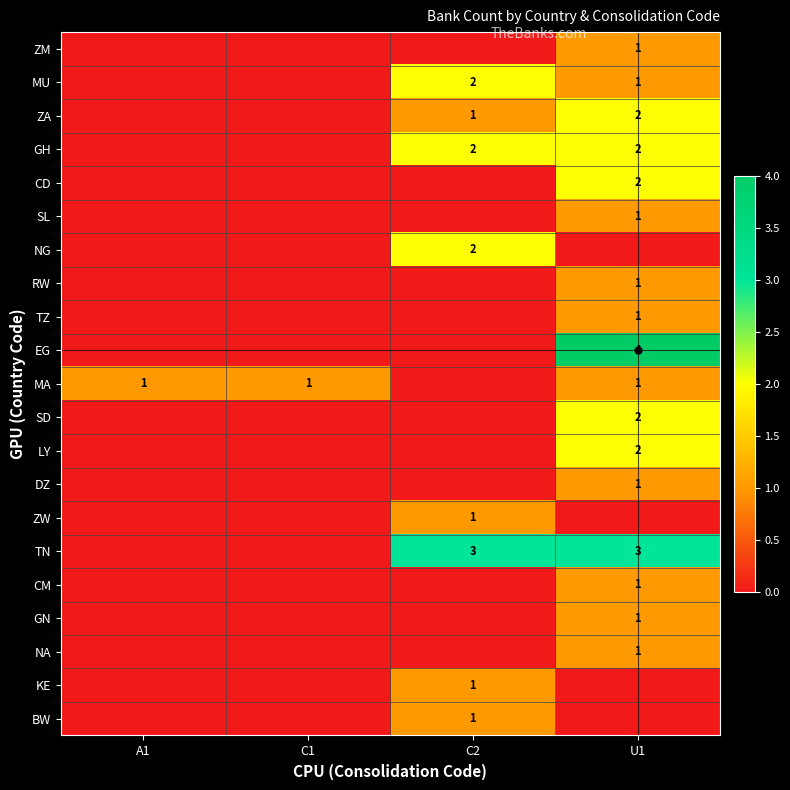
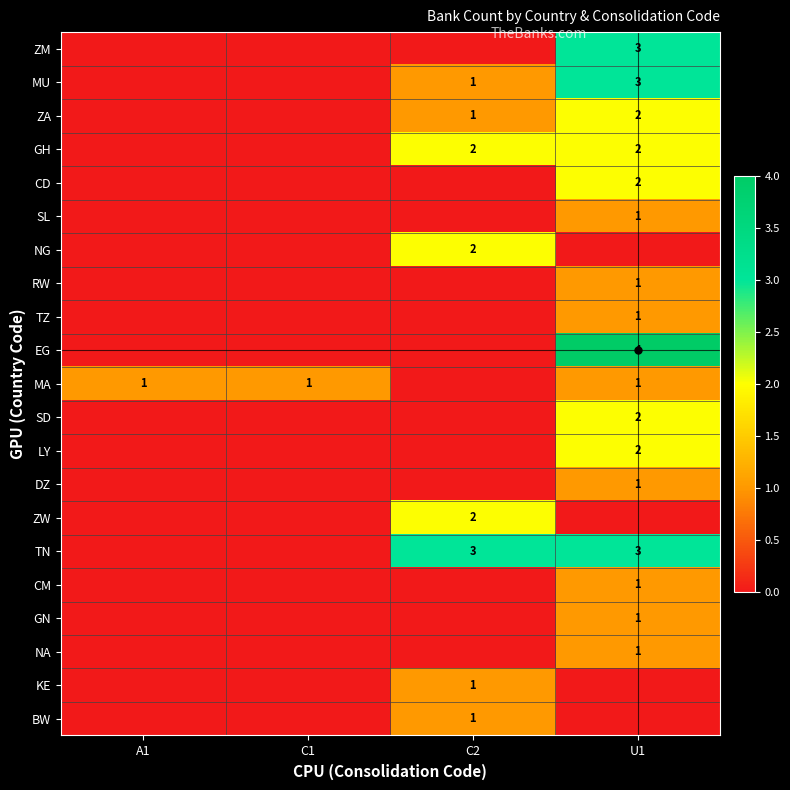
  {
    "ZM": {
-     "U1": 1
+     "U1": 3
    },
    "MU": {
-     "C2": 2,
-     "U1": 1
+     "C2": 1,
+     "U1": 3
    },
    "ZA": {
      "C2": 1,
      "U1": 2
    },
    "GH": {
      "C2": 2,
      "U1": 2
    },
    "CD": {
      "U1": 2
    },
    "SL": {
      "U1": 1
    },
    "NG": {
      "C2": 2
    },
    "RW": {
      "U1": 1
    },
    "TZ": {
      "U1": 1
    },
    "MA": {
      "A1": 1,
      "C1": 1,
      "U1": 1
    },
    "SD": {
      "U1": 2
    },
    "LY": {
      "U1": 2
    },
    "DZ": {
      "U1": 1
    },
    "ZW": {
-     "C2": 1
+     "C2": 2
    },
    "TN": {
      "C2": 3,
      "U1": 3
    },
    "CM": {
      "U1": 1
    },
    "GN": {
      "U1": 1
    },
    "NA": {
      "U1": 1
    },
    "KE": {
      "C2": 1
    },
    "BW": {
      "C2": 1
    }
  }
